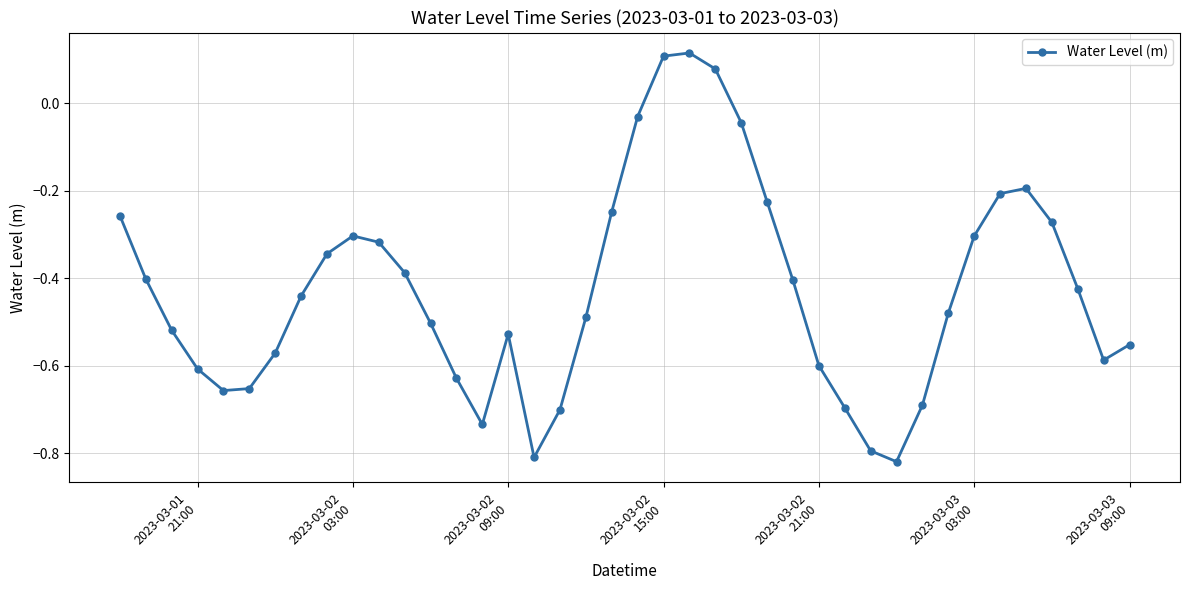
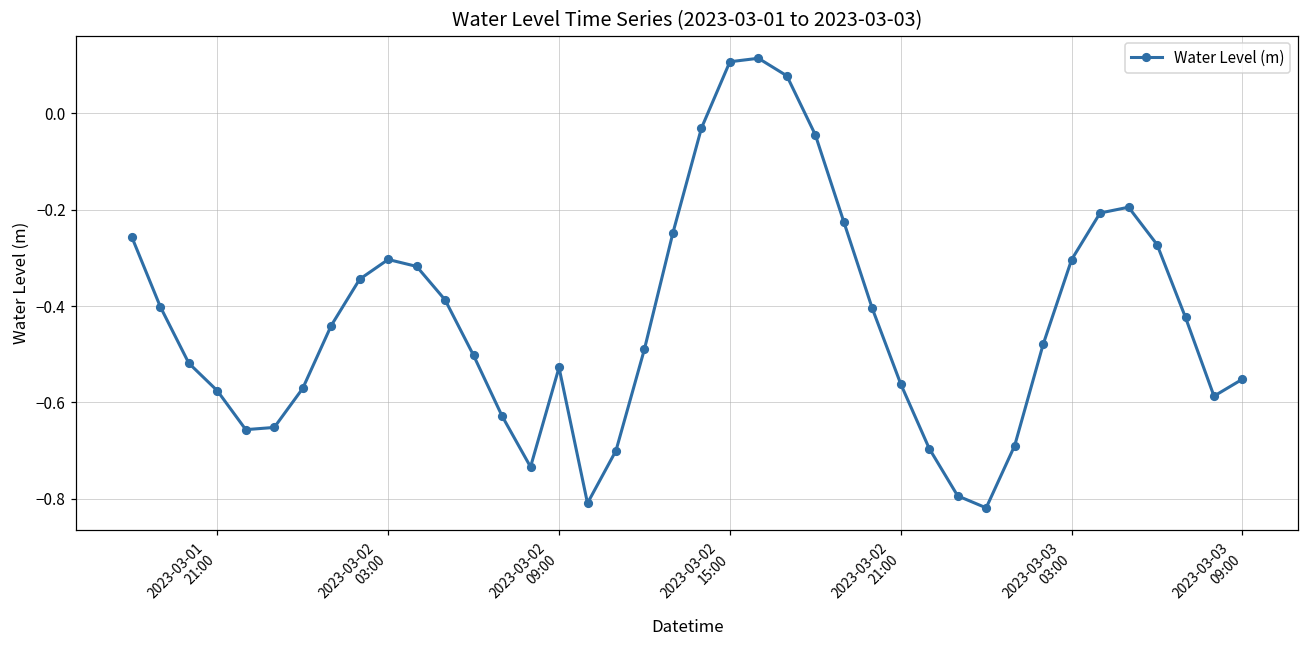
  {
-   "2023-03-01 21:00": -0.61,
+   "2023-03-01 21:00": -0.58,
    "2023-03-02 03:00": -0.30,
    "2023-03-02 09:00": -0.53,
    "2023-03-02 15:00": 0.11,
-   "2023-03-02 21:00": -0.60,
+   "2023-03-02 21:00": -0.56,
    "2023-03-03 03:00": -0.30,
    "2023-03-03 09:00": -0.55
  }
